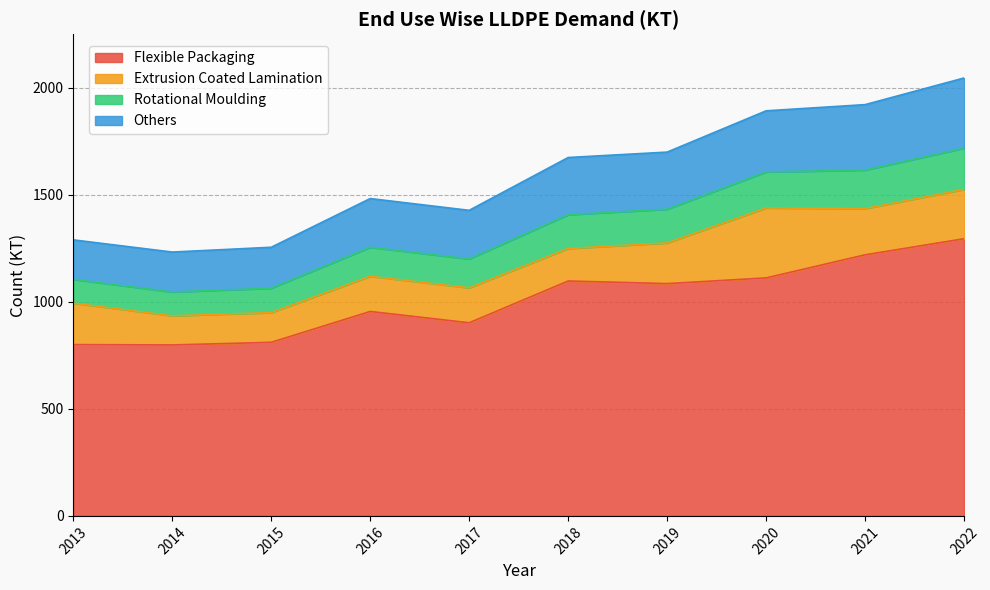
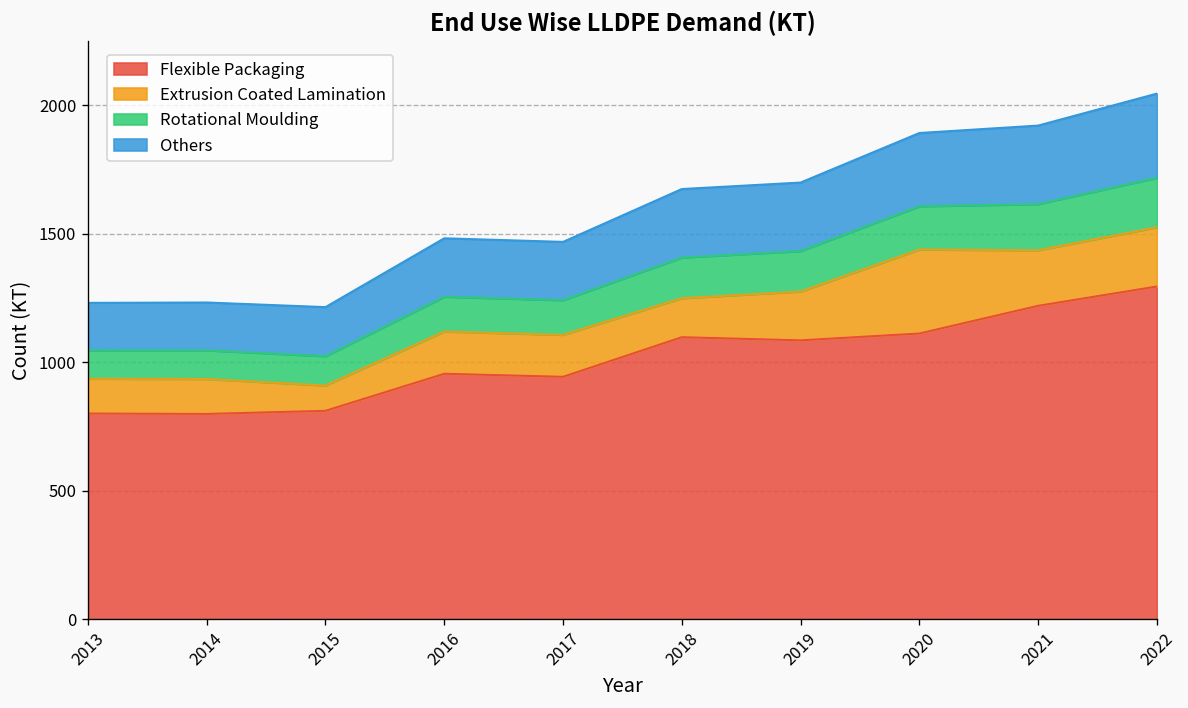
  {
    "Flexible Packaging": {
      "2013": 800,
      "2014": 800,
      "2015": 810,
      "2016": 960,
-     "2017": 900,
+     "2017": 940,
      "2018": 1100,
      "2019": 1090,
      "2020": 1110,
      "2021": 1220,
      "2022": 1300
    },
    "Extrusion Coated Lamination": {
-     "2013": 190,
+     "2013": 140,
      "2014": 140,
-     "2015": 140,
+     "2015": 100,
      "2016": 160,
      "2017": 160,
      "2018": 150,
      "2019": 190,
      "2020": 330,
      "2021": 220,
      "2022": 230
    },
    "Rotational Moulding": {
      "2013": 110,
      "2014": 110,
      "2015": 110,
      "2016": 140,
      "2017": 130,
      "2018": 160,
      "2019": 160,
      "2020": 170,
      "2021": 180,
      "2022": 190
    },
    "Others": {
      "2013": 180,
      "2014": 190,
      "2015": 190,
      "2016": 230,
      "2017": 230,
      "2018": 270,
      "2019": 270,
      "2020": 290,
      "2021": 310,
      "2022": 330
    }
  }
